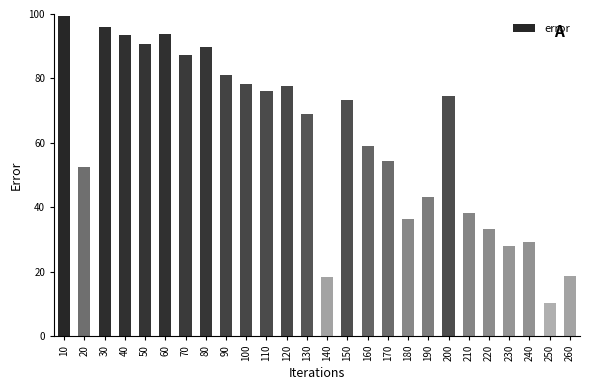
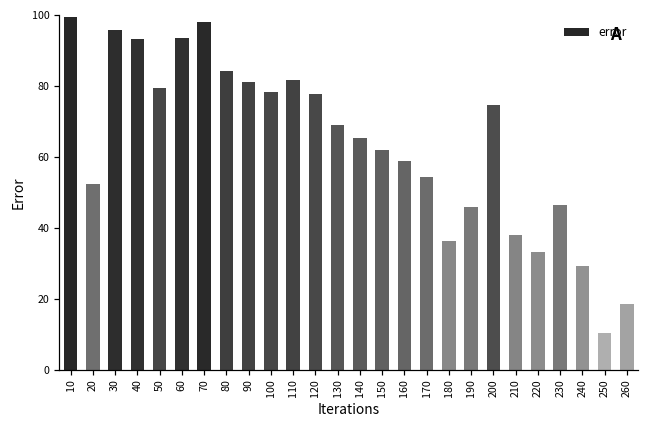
  {
    "10": 99,
    "20": 52,
    "30": 96,
    "40": 93,
-   "50": 91,
+   "50": 80,
    "60": 94,
-   "70": 87,
-   "80": 90,
+   "70": 98,
+   "80": 84,
    "90": 81,
    "100": 78,
-   "110": 76,
+   "110": 82,
    "120": 78,
    "130": 69,
-   "140": 18,
-   "150": 73,
+   "140": 65,
+   "150": 62,
    "160": 59,
    "170": 54,
    "180": 36,
-   "190": 43,
+   "190": 46,
    "200": 75,
    "210": 38,
    "220": 33,
-   "230": 28,
+   "230": 46,
    "240": 29,
    "250": 10,
    "260": 18
  }
